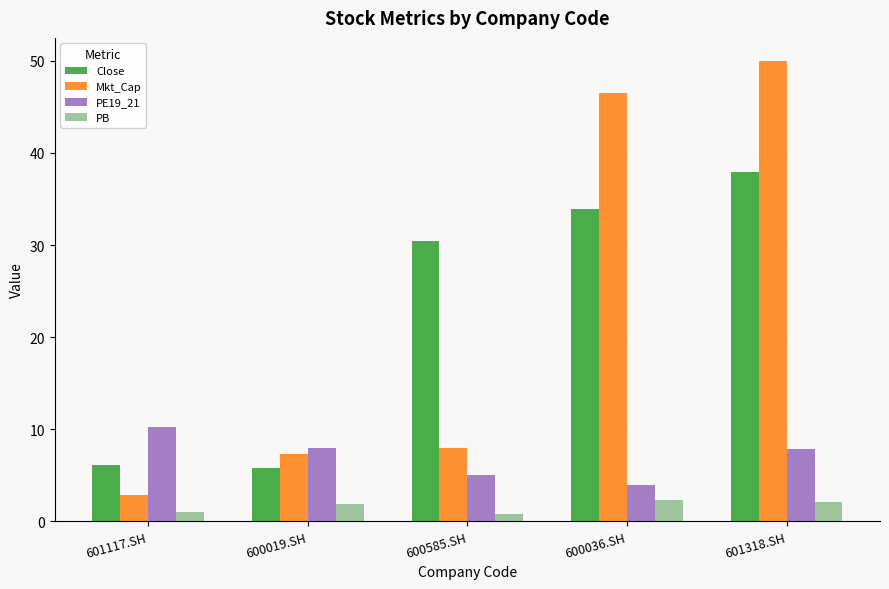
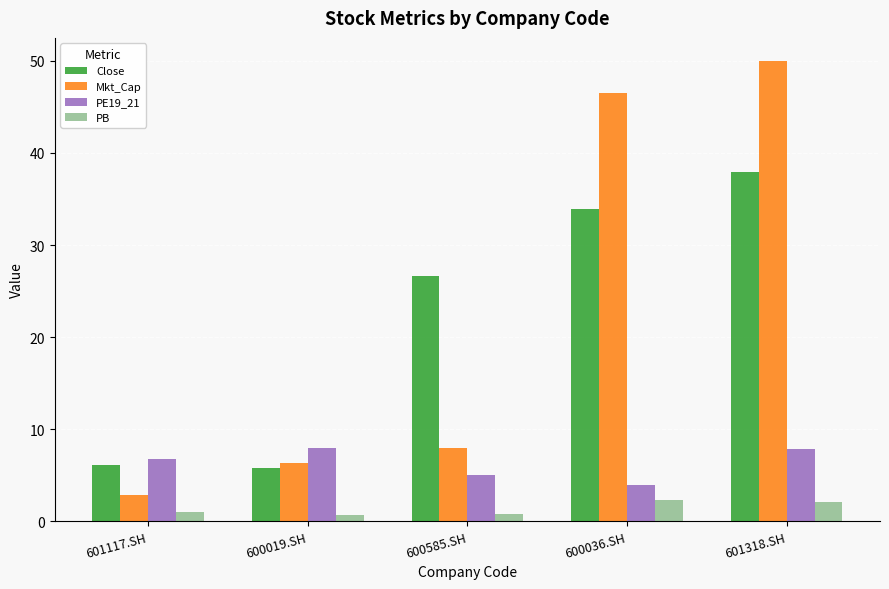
  {
    "Close": {
      "601117.SH": 6,
      "600019.SH": 6,
-     "600585.SH": 30,
+     "600585.SH": 27,
      "600036.SH": 34,
      "601318.SH": 38
    },
    "Mkt_Cap": {
      "601117.SH": 3,
-     "600019.SH": 7,
+     "600019.SH": 6,
      "600585.SH": 8,
      "600036.SH": 47,
      "601318.SH": 50
    },
    "PE19_21": {
-     "601117.SH": 10,
+     "601117.SH": 7,
      "600019.SH": 8,
      "600585.SH": 5,
      "600036.SH": 4,
      "601318.SH": 8
    },
    "PB": {
      "601117.SH": 1,
-     "600019.SH": 2,
+     "600019.SH": 1,
      "600585.SH": 1,
      "600036.SH": 2,
      "601318.SH": 2
    }
  }
